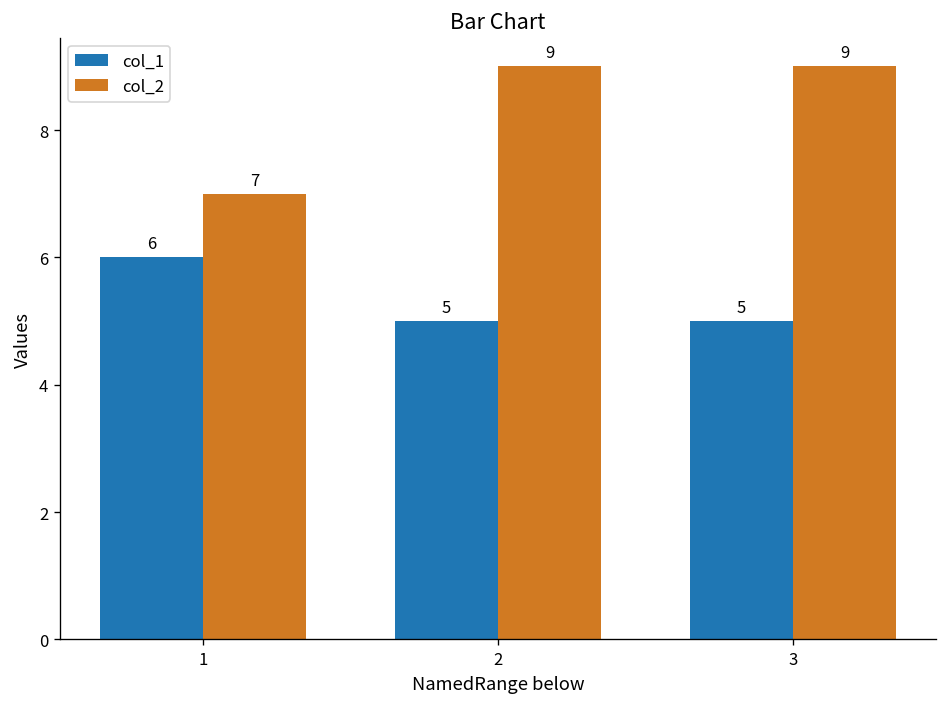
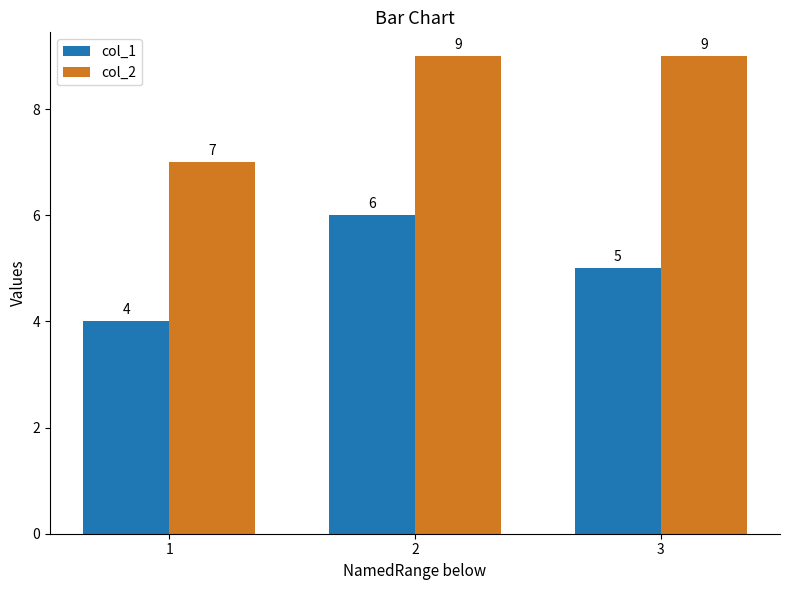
  {
    "col_1": {
-     "1": 6,
-     "2": 5,
+     "1": 4,
+     "2": 6,
      "3": 5
    },
    "col_2": {
      "1": 7,
      "2": 9,
      "3": 9
    }
  }
